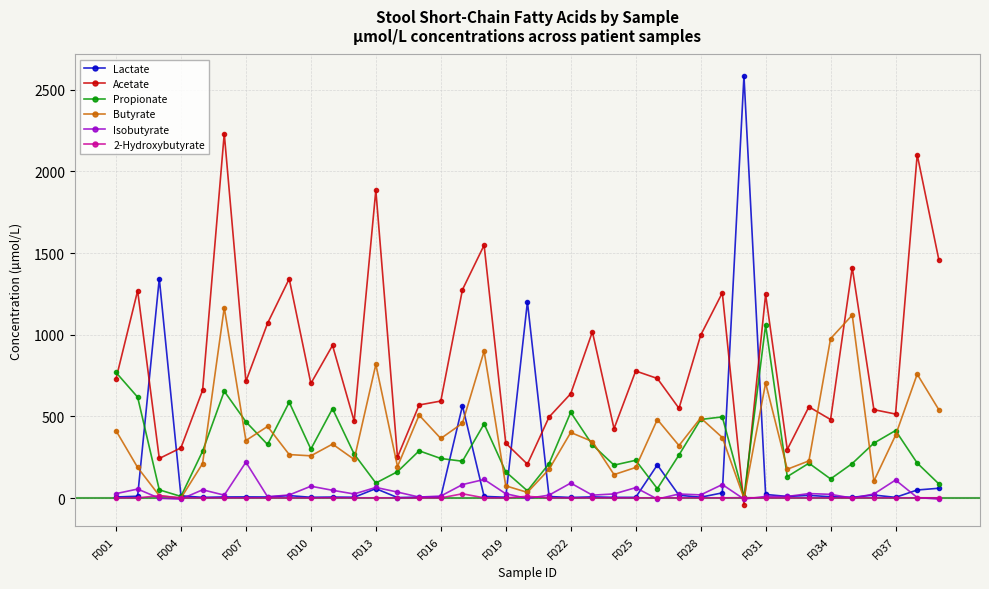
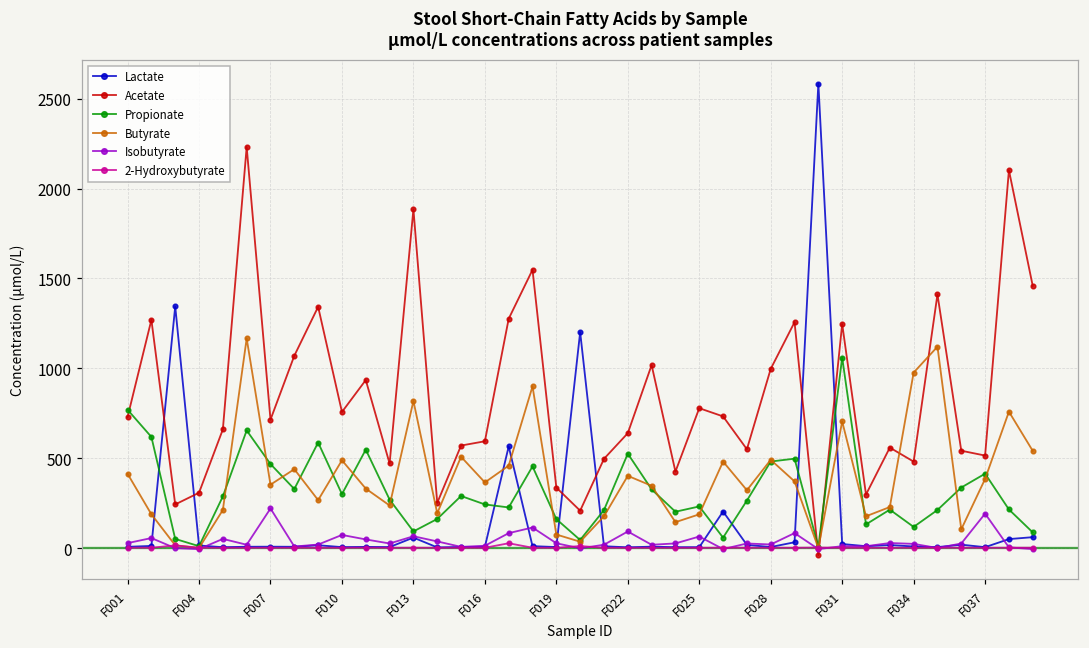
  {
    "Acetate": {
      "F001": 730,
      "F004": 310,
      "F007": 710,
-     "F010": 700,
+     "F010": 760,
      "F013": 1880,
      "F016": 590,
      "F019": 340,
      "F022": 640,
      "F025": 780,
      "F028": 1000,
      "F031": 1250,
      "F034": 480,
      "F037": 510
    },
    "Propionate": {
      "F001": 770,
      "F007": 470,
      "F010": 300,
      "F013": 90,
      "F016": 240,
      "F019": 160,
      "F022": 530,
      "F025": 230,
      "F031": 1060,
      "F034": 120,
      "F037": 410
    },
    "Butyrate": {
      "F001": 410,
      "F007": 350,
-     "F010": 260,
+     "F010": 490,
      "F013": 820,
      "F016": 360,
      "F019": 80,
      "F022": 400,
      "F025": 190,
      "F031": 700,
      "F034": 980,
      "F037": 380
    },
    "Isobutyrate": {
      "F001": 30,
      "F007": 220,
      "F010": 70,
      "F019": 30,
      "F022": 90,
      "F025": 60,
-     "F037": 110
+     "F037": 190
    },
    "2-Hydroxybutyrate": {
      "F013": 0
    }
  }
